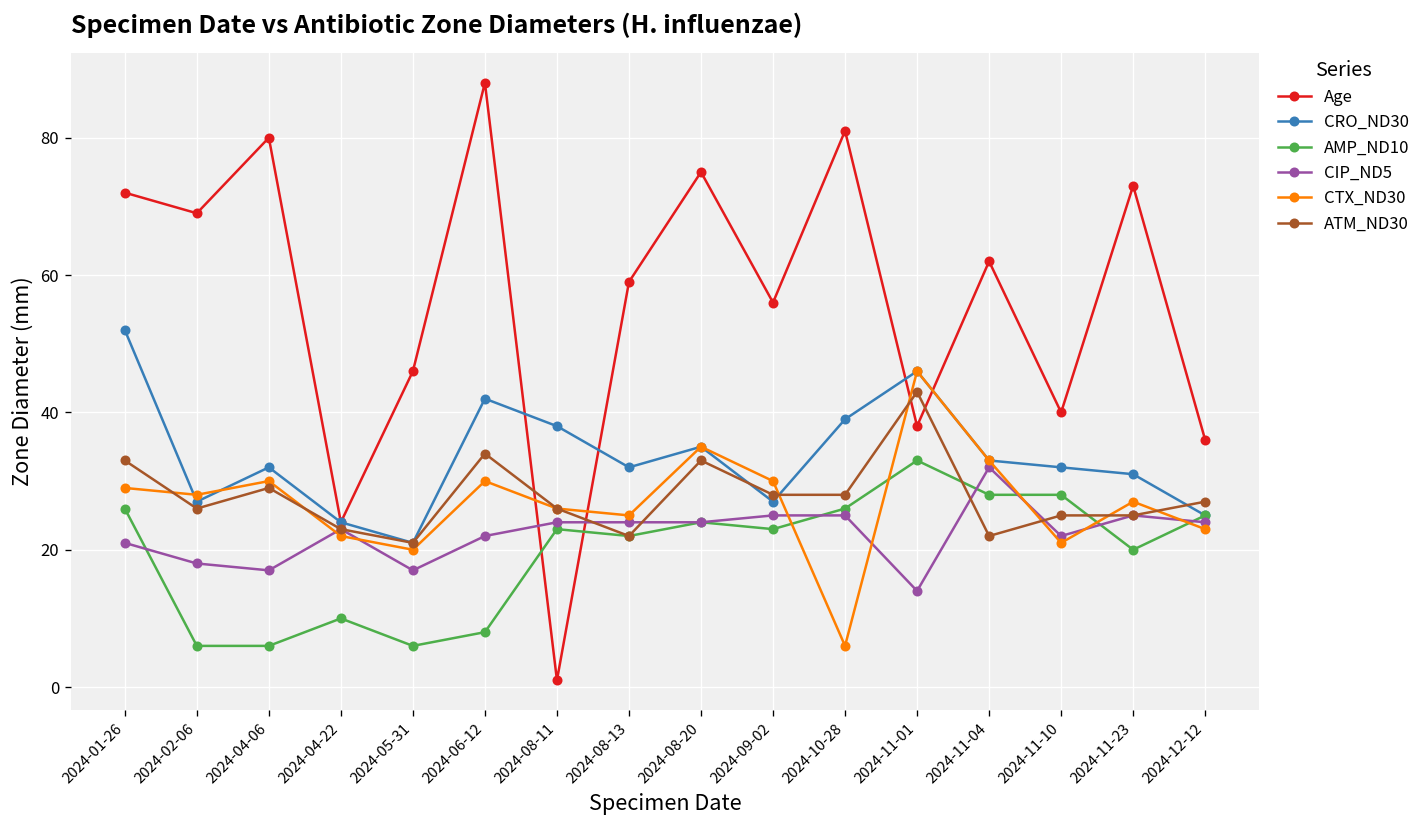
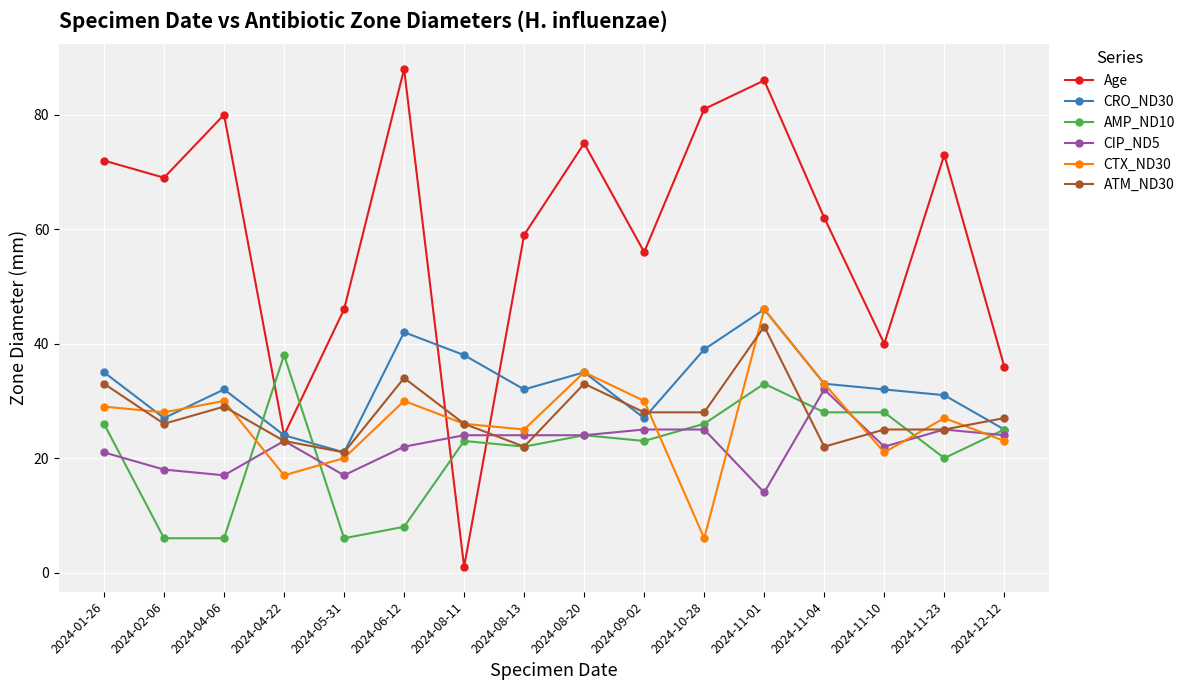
  {
    "Age": {
      "2024-01-26": 72,
      "2024-02-06": 69,
      "2024-04-06": 80,
      "2024-05-31": 46,
      "2024-06-12": 88,
      "2024-08-11": 1,
      "2024-08-13": 59,
      "2024-08-20": 75,
      "2024-09-02": 56,
      "2024-10-28": 81,
-     "2024-11-01": 38,
+     "2024-11-01": 86,
      "2024-11-04": 62,
      "2024-11-10": 40,
      "2024-11-23": 73,
      "2024-12-12": 36
    },
    "CRO_ND30": {
-     "2024-01-26": 52,
+     "2024-01-26": 35,
      "2024-02-06": 27,
      "2024-04-06": 32,
      "2024-06-12": 42,
      "2024-08-11": 38,
      "2024-08-13": 32,
      "2024-09-02": 27,
      "2024-10-28": 39,
      "2024-11-10": 32,
      "2024-11-23": 31
    },
    "AMP_ND10": {
      "2024-01-26": 26,
      "2024-02-06": 6,
      "2024-04-06": 6,
-     "2024-04-22": 10,
+     "2024-04-22": 38,
      "2024-05-31": 6,
      "2024-06-12": 8,
      "2024-08-11": 23,
      "2024-09-02": 23,
      "2024-10-28": 26,
      "2024-11-01": 33,
      "2024-11-04": 28,
      "2024-11-10": 28,
      "2024-11-23": 20
    },
    "CIP_ND5": {
      "2024-01-26": 21,
      "2024-02-06": 18,
      "2024-04-06": 17,
      "2024-05-31": 17,
      "2024-06-12": 22,
      "2024-08-11": 24,
      "2024-08-13": 24,
      "2024-09-02": 25,
      "2024-10-28": 25,
      "2024-11-01": 14,
      "2024-11-04": 32,
      "2024-11-10": 22,
      "2024-12-12": 24
    },
    "CTX_ND30": {
      "2024-01-26": 29,
      "2024-02-06": 28,
      "2024-04-06": 30,
-     "2024-04-22": 22,
+     "2024-04-22": 17,
      "2024-05-31": 20,
      "2024-06-12": 30,
      "2024-08-13": 25,
      "2024-09-02": 30,
      "2024-10-28": 6,
      "2024-11-10": 21,
      "2024-11-23": 27,
      "2024-12-12": 23
    },
    "ATM_ND30": {
      "2024-01-26": 33,
      "2024-02-06": 26,
      "2024-04-06": 29,
      "2024-06-12": 34,
      "2024-08-20": 33,
      "2024-09-02": 28,
      "2024-10-28": 28,
      "2024-11-01": 43,
      "2024-11-04": 22,
      "2024-11-10": 25,
      "2024-12-12": 27
    }
  }
